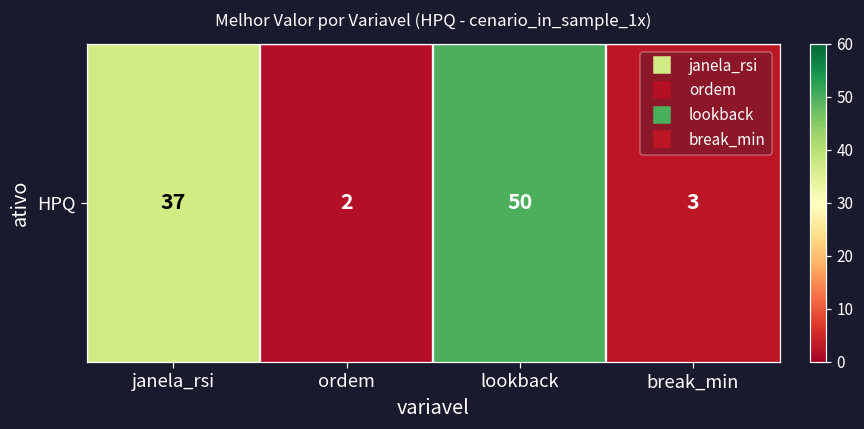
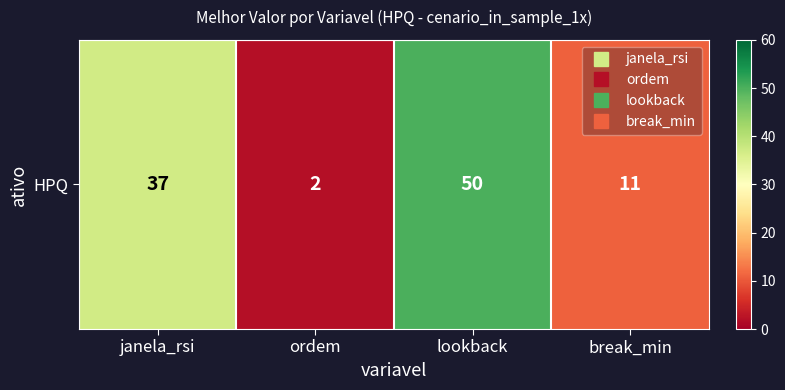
  {
    "HPQ": {
      "janela_rsi": 37,
      "ordem": 2,
      "lookback": 50,
-     "break_min": 3
+     "break_min": 11
    }
  }
